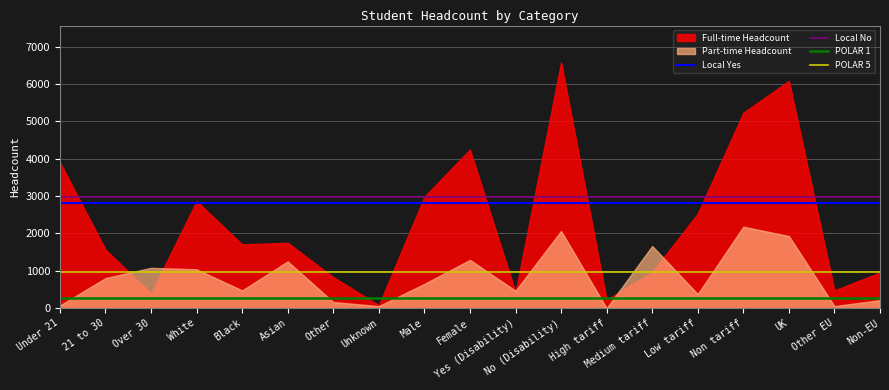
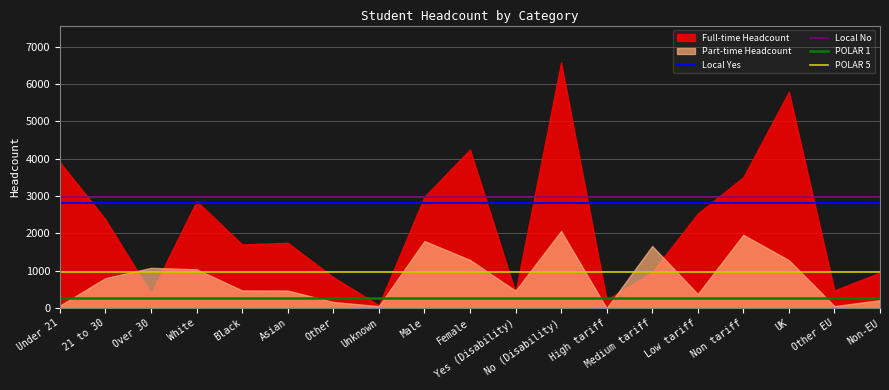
  {
    "Local Yes": {
      "Under 21": 2800,
      "21 to 30": 2800,
      "Over 30": 2800,
      "Black": 2800,
      "Asian": 2800,
      "Other": 2800,
      "Unknown": 2800,
      "Male": 2800,
      "Female": 2800,
      "Yes (Disability)": 2800,
      "No (Disability)": 2800,
      "High tariff": 2800,
      "Medium tariff": 2800,
      "Low tariff": 2800,
      "Non tariff": 2800,
      "UK": 2800,
      "Other EU": 2800,
      "Non-EU": 2800
    },
    "Full-time Headcount": {
      "Under 21": 3900,
-     "21 to 30": 1600,
+     "21 to 30": 2400,
      "Over 30": 400,
      "Black": 1700,
      "Asian": 1800,
      "Other": 800,
      "Female": 4200,
      "No (Disability)": 6600,
      "Low tariff": 2500,
-     "Non tariff": 5200,
-     "UK": 6100,
+     "Non tariff": 3500,
+     "UK": 5800,
      "Other EU": 500
    },
    "Local No": {
      "Under 21": 3000,
      "21 to 30": 3000,
      "Over 30": 3000,
      "White": 3000,
      "Black": 3000,
      "Asian": 3000,
      "Other": 3000,
      "Unknown": 3000,
      "Female": 3000,
      "Yes (Disability)": 3000,
      "No (Disability)": 3000,
      "High tariff": 3000,
      "Medium tariff": 3000,
      "Low tariff": 3000,
      "Non tariff": 3000,
      "UK": 3000,
      "Other EU": 3000,
      "Non-EU": 3000
    },
    "Part-time Headcount": {
      "Under 21": 100,
      "21 to 30": 800,
      "Over 30": 1100,
      "White": 1000,
      "Black": 500,
-     "Asian": 1300,
+     "Asian": 500,
      "Other": 200,
-     "Male": 700,
+     "Male": 1800,
      "Female": 1300,
      "No (Disability)": 2100,
      "High tariff": 0,
      "Medium tariff": 1700,
      "Low tariff": 400,
-     "Non tariff": 2200,
-     "UK": 1900
+     "Non tariff": 2000,
+     "UK": 1300
    },
    "POLAR 1": {
      "Under 21": 300,
      "21 to 30": 300,
      "Over 30": 300,
      "White": 300,
      "Black": 300,
      "Asian": 300,
      "Other": 300,
      "Unknown": 300,
      "Male": 300,
      "Female": 300,
      "Yes (Disability)": 300,
      "No (Disability)": 300,
      "Medium tariff": 300,
      "Low tariff": 300,
      "Non tariff": 300,
      "UK": 300,
      "Other EU": 300
    },
    "POLAR 5": {
      "Under 21": 1000,
      "21 to 30": 1000,
      "Over 30": 1000,
      "White": 1000,
      "Black": 1000,
      "Asian": 1000,
      "Other": 1000,
      "Unknown": 1000,
      "Male": 1000,
      "Female": 1000,
      "Yes (Disability)": 1000,
      "No (Disability)": 1000,
      "High tariff": 1000,
      "Low tariff": 1000,
      "Non tariff": 1000,
      "UK": 1000,
      "Other EU": 1000
    }
  }
